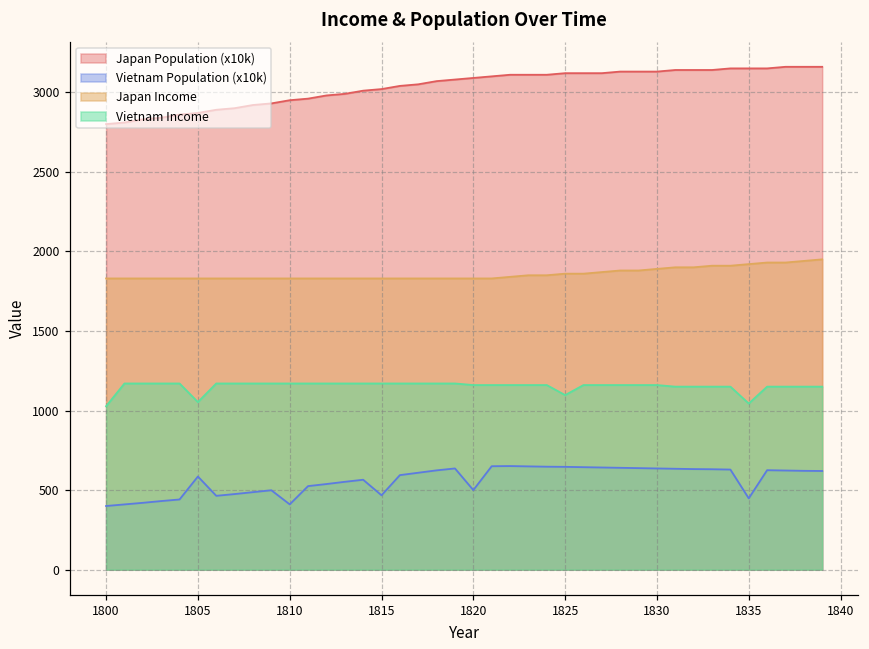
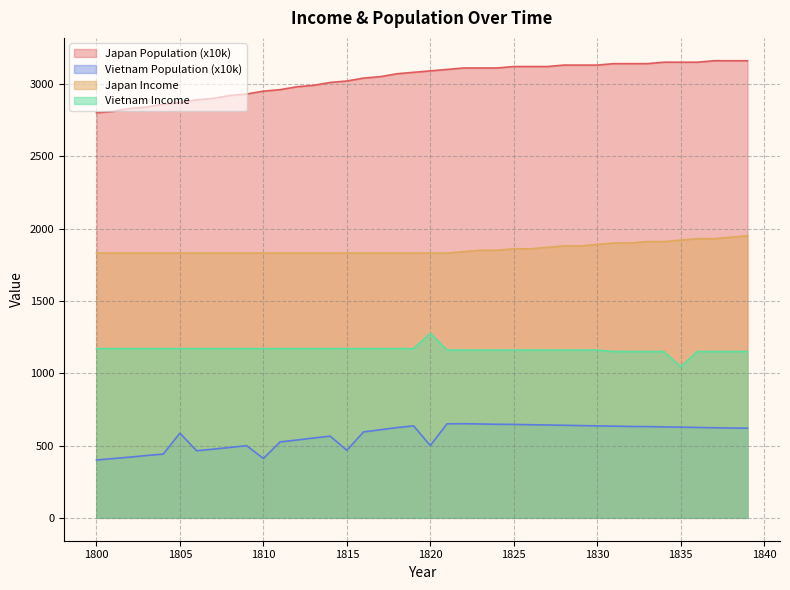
  {
    "Vietnam Population (x10k)": {
      "1800": 400,
      "1805": 590,
      "1810": 410,
      "1815": 470,
      "1820": 500,
      "1825": 650,
      "1830": 640,
-     "1835": 450
+     "1835": 630
    },
    "Vietnam Income": {
-     "1800": 1030,
-     "1805": 1050,
+     "1800": 1170,
+     "1805": 1170,
      "1810": 1170,
      "1815": 1170,
-     "1820": 1160,
-     "1825": 1100,
+     "1820": 1280,
+     "1825": 1160,
      "1830": 1160,
      "1835": 1040
    }
  }
